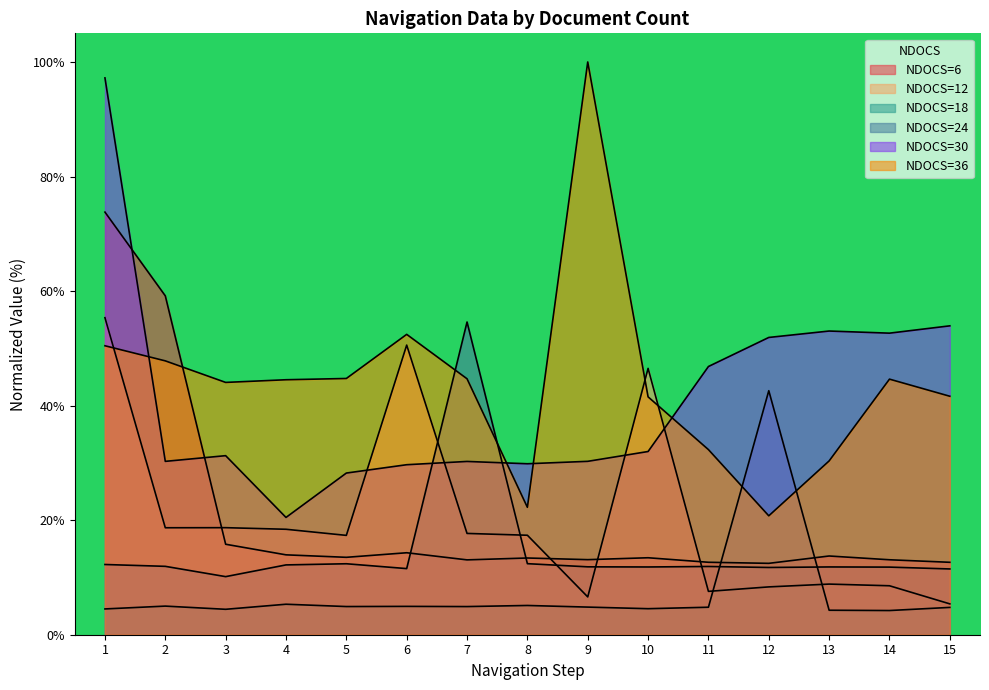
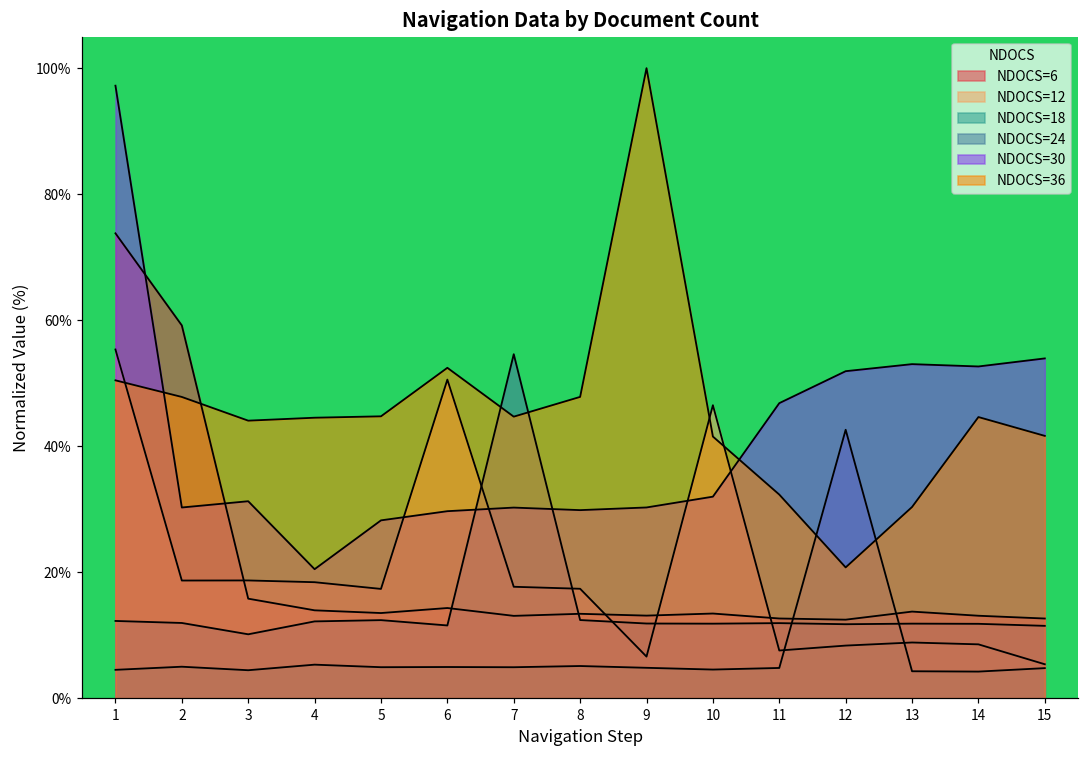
  {
    "NDOCS=6": {
      "1": "74%",
      "2": "59%",
      "3": "16%",
      "4": "14%",
      "5": "14%",
      "6": "14%",
      "7": "13%",
      "8": "13%",
      "9": "13%",
      "10": "13%",
      "11": "13%",
      "12": "12%",
      "13": "14%",
      "14": "13%",
      "15": "13%"
    },
    "NDOCS=12": {
      "1": "55%",
      "2": "19%",
      "3": "19%",
      "4": "18%",
      "5": "17%",
      "6": "51%",
      "7": "18%",
      "8": "17%",
      "9": "7%",
      "10": "47%",
      "11": "8%",
      "12": "8%",
      "13": "9%",
      "14": "9%",
      "15": "5%"
    },
    "NDOCS=30": {
      "1": "97%",
      "2": "30%",
      "3": "31%",
      "4": "20%",
      "5": "28%",
      "6": "30%",
      "7": "30%",
      "8": "30%",
      "9": "30%",
      "10": "32%",
      "11": "47%",
      "12": "52%",
      "13": "53%",
      "14": "53%",
      "15": "54%"
    },
    "NDOCS=36": {
      "1": "50%",
      "2": "48%",
      "3": "44%",
      "4": "45%",
      "5": "45%",
      "6": "52%",
      "7": "45%",
-     "8": "22%",
+     "8": "48%",
      "9": "100%",
      "10": "42%",
      "11": "32%",
      "12": "21%",
      "13": "30%",
      "14": "45%",
      "15": "42%"
    }
  }
